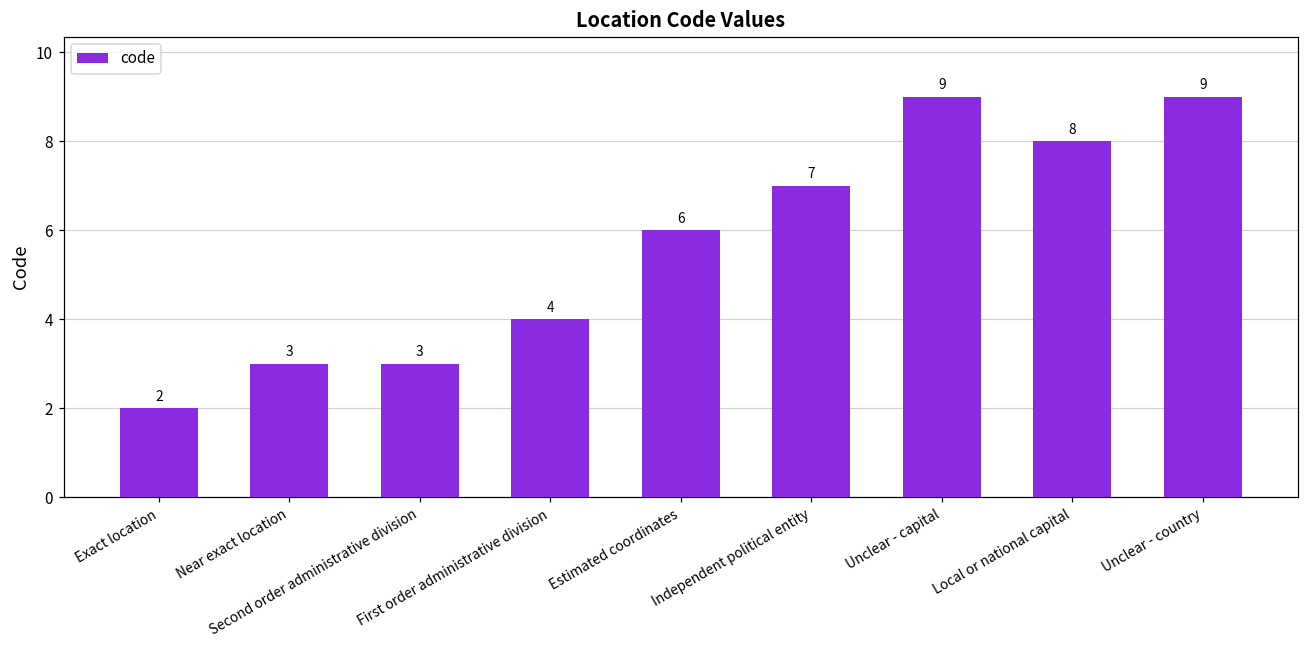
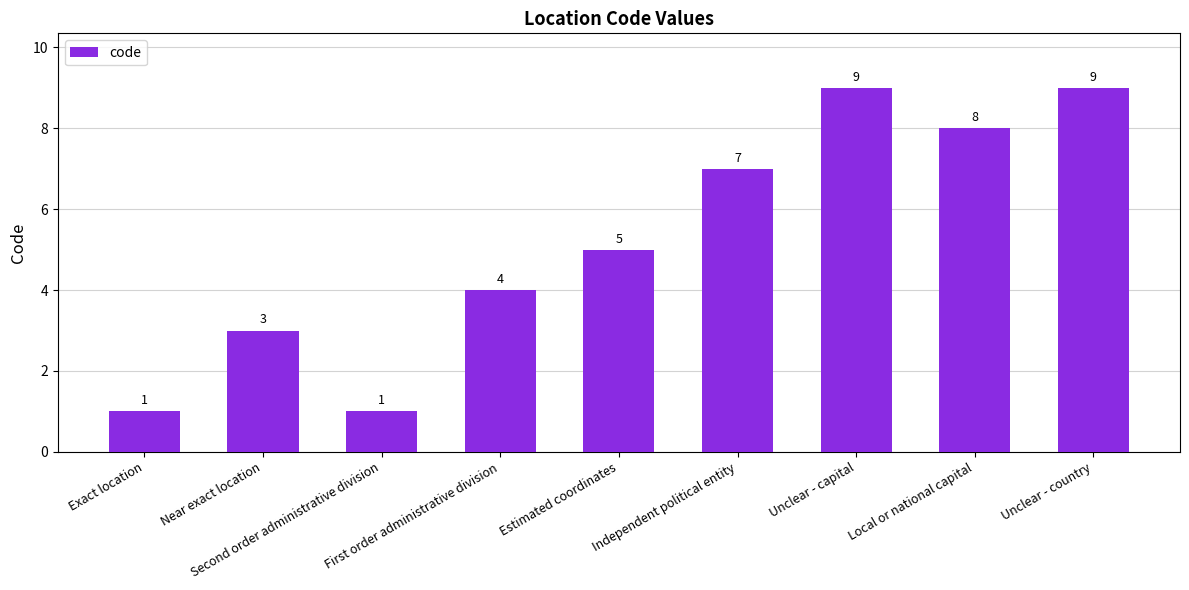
  {
-   "Exact location": 2,
+   "Exact location": 1,
    "Near exact location": 3,
-   "Second order administrative division": 3,
+   "Second order administrative division": 1,
    "First order administrative division": 4,
-   "Estimated coordinates": 6,
+   "Estimated coordinates": 5,
    "Independent political entity": 7,
    "Unclear - capital": 9,
    "Local or national capital": 8,
    "Unclear - country": 9
  }
